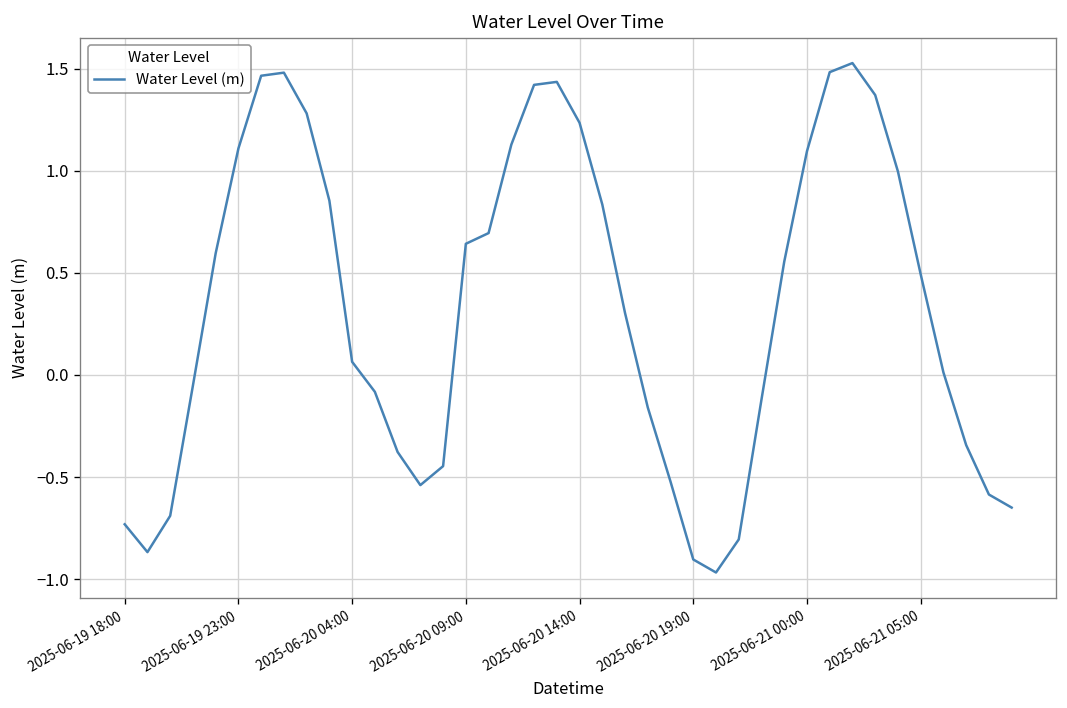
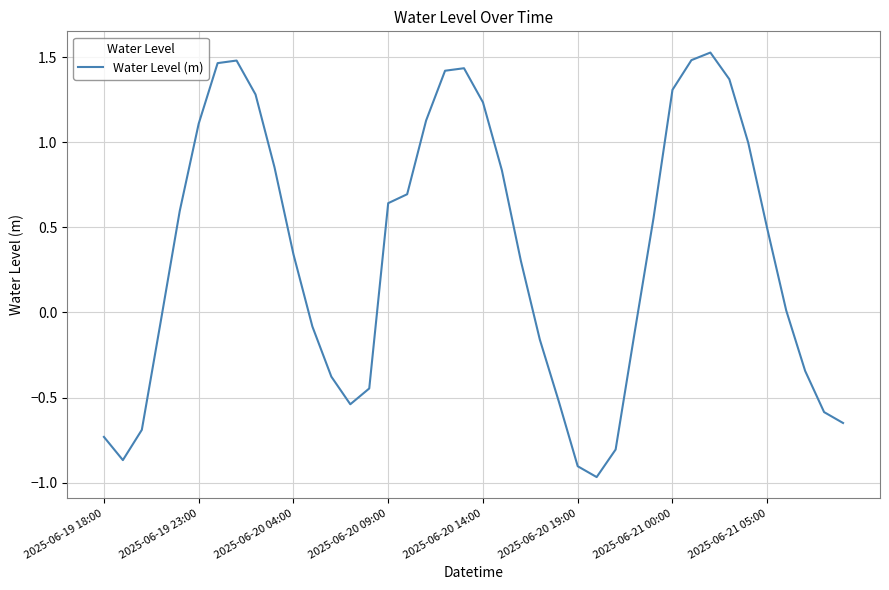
  {
    "2025-06-19 18:00": -0.73,
    "2025-06-19 23:00": 1.11,
-   "2025-06-20 04:00": 0.06,
+   "2025-06-20 04:00": 0.34,
    "2025-06-20 09:00": 0.64,
    "2025-06-20 14:00": 1.24,
    "2025-06-20 19:00": -0.90,
-   "2025-06-21 00:00": 1.10,
+   "2025-06-21 00:00": 1.31,
    "2025-06-21 05:00": 0.49
  }
